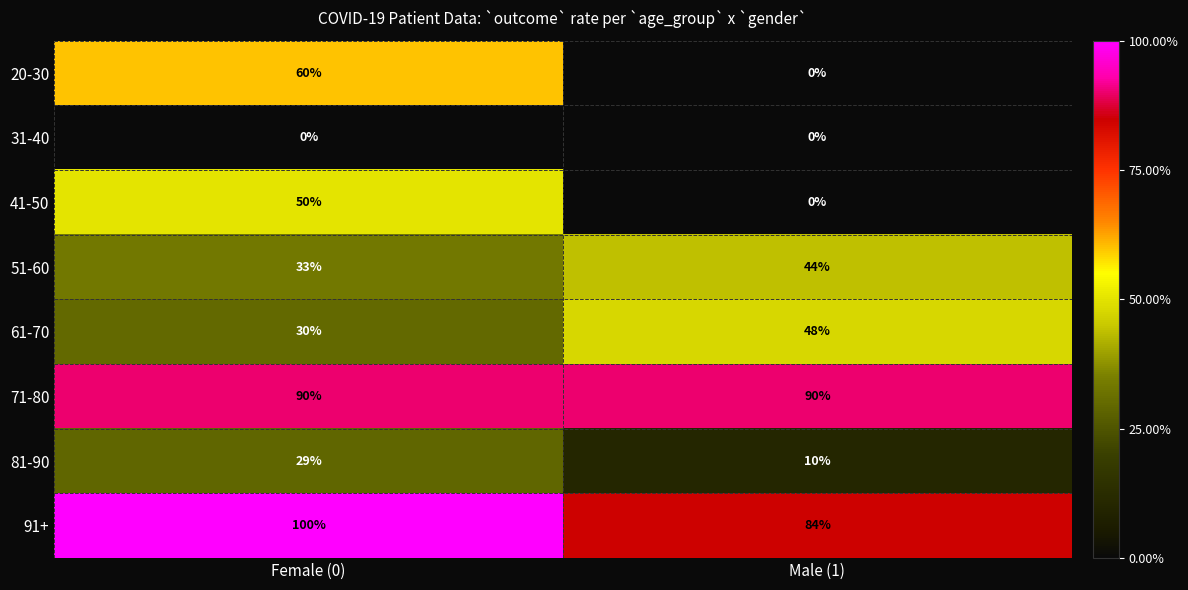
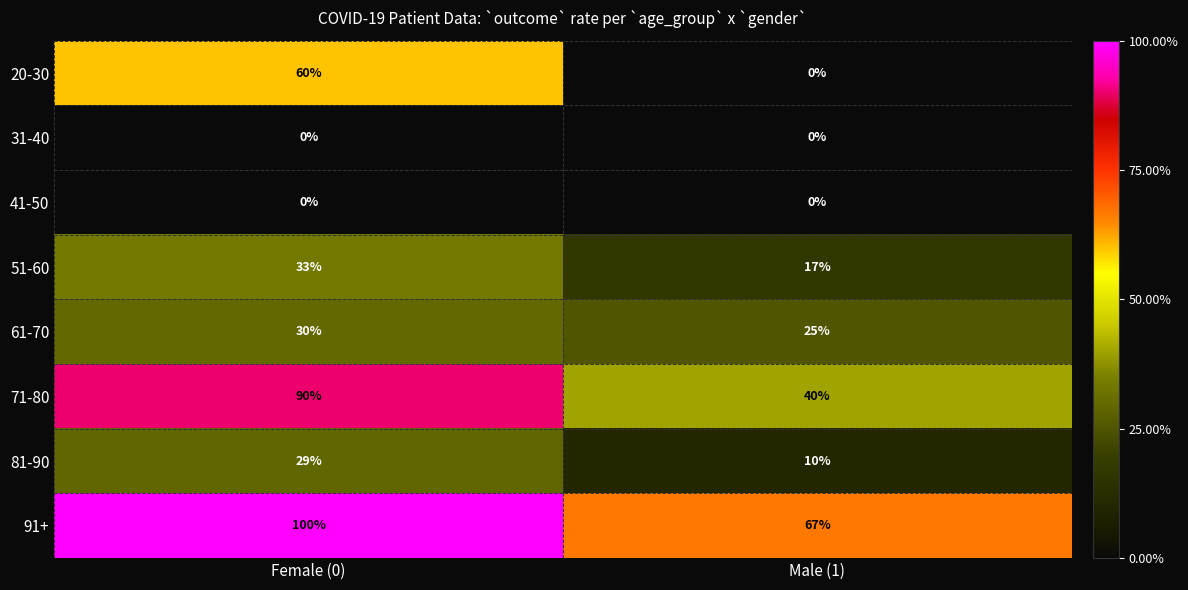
  {
    "20-30": {
      "Female (0)": "60%",
      "Male (1)": "0%"
    },
    "31-40": {
      "Female (0)": "0%",
      "Male (1)": "0%"
    },
    "41-50": {
-     "Female (0)": "50%",
+     "Female (0)": "0%",
      "Male (1)": "0%"
    },
    "51-60": {
      "Female (0)": "33%",
-     "Male (1)": "44%"
+     "Male (1)": "17%"
    },
    "61-70": {
      "Female (0)": "30%",
-     "Male (1)": "48%"
+     "Male (1)": "25%"
    },
    "71-80": {
      "Female (0)": "90%",
-     "Male (1)": "90%"
+     "Male (1)": "40%"
    },
    "81-90": {
      "Female (0)": "29%",
      "Male (1)": "10%"
    },
    "91+": {
      "Female (0)": "100%",
-     "Male (1)": "84%"
+     "Male (1)": "67%"
    }
  }
